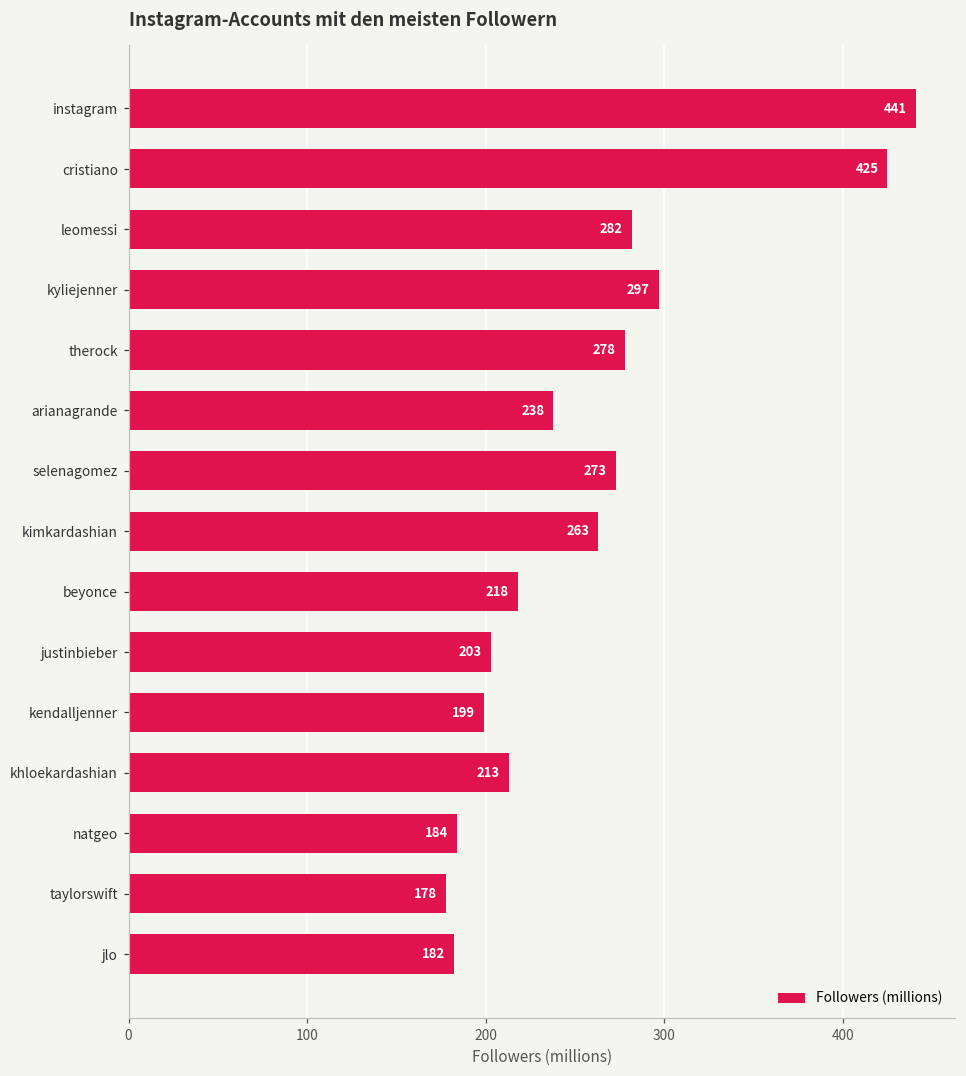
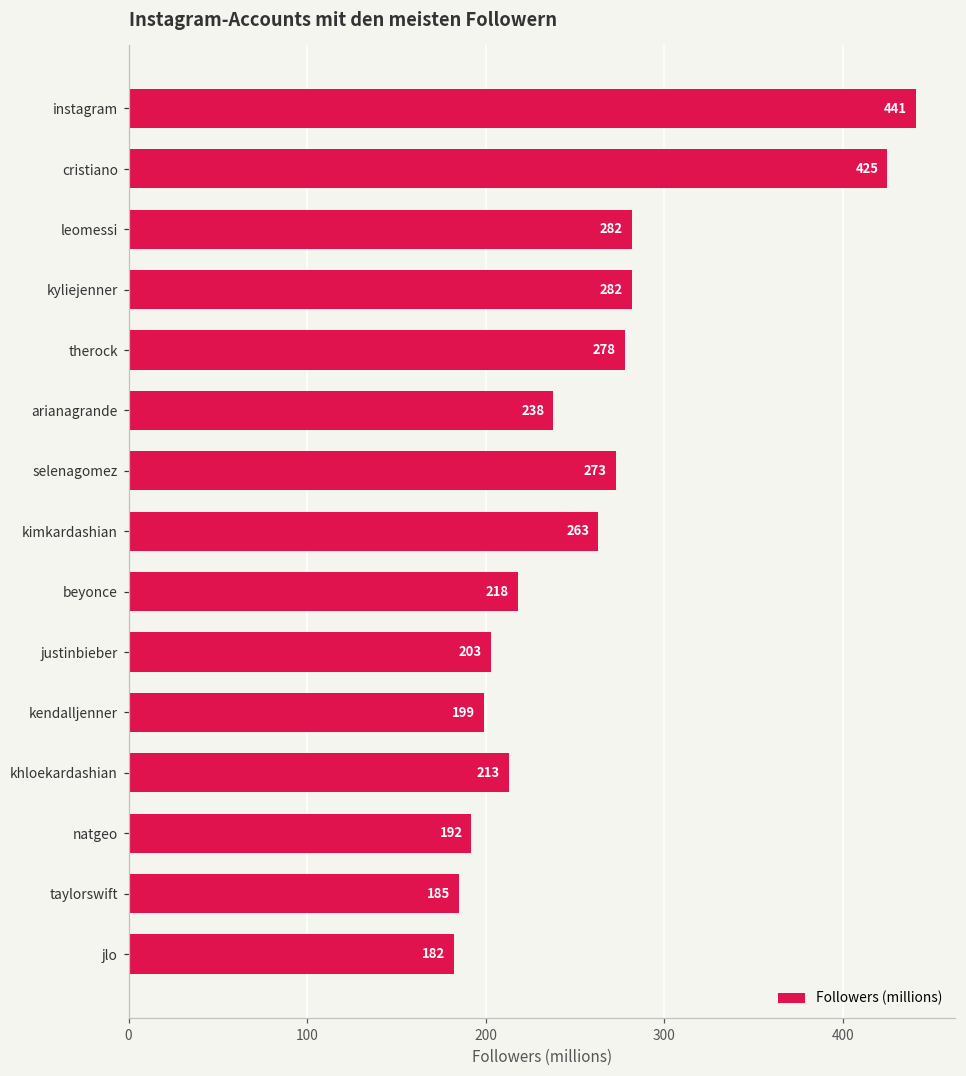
  {
    "instagram": 441,
    "cristiano": 425,
    "leomessi": 282,
-   "kyliejenner": 297,
+   "kyliejenner": 282,
    "therock": 278,
    "arianagrande": 238,
    "selenagomez": 273,
    "kimkardashian": 263,
    "beyonce": 218,
    "justinbieber": 203,
    "kendalljenner": 199,
    "khloekardashian": 213,
-   "natgeo": 184,
-   "taylorswift": 178,
+   "natgeo": 192,
+   "taylorswift": 185,
    "jlo": 182
  }
